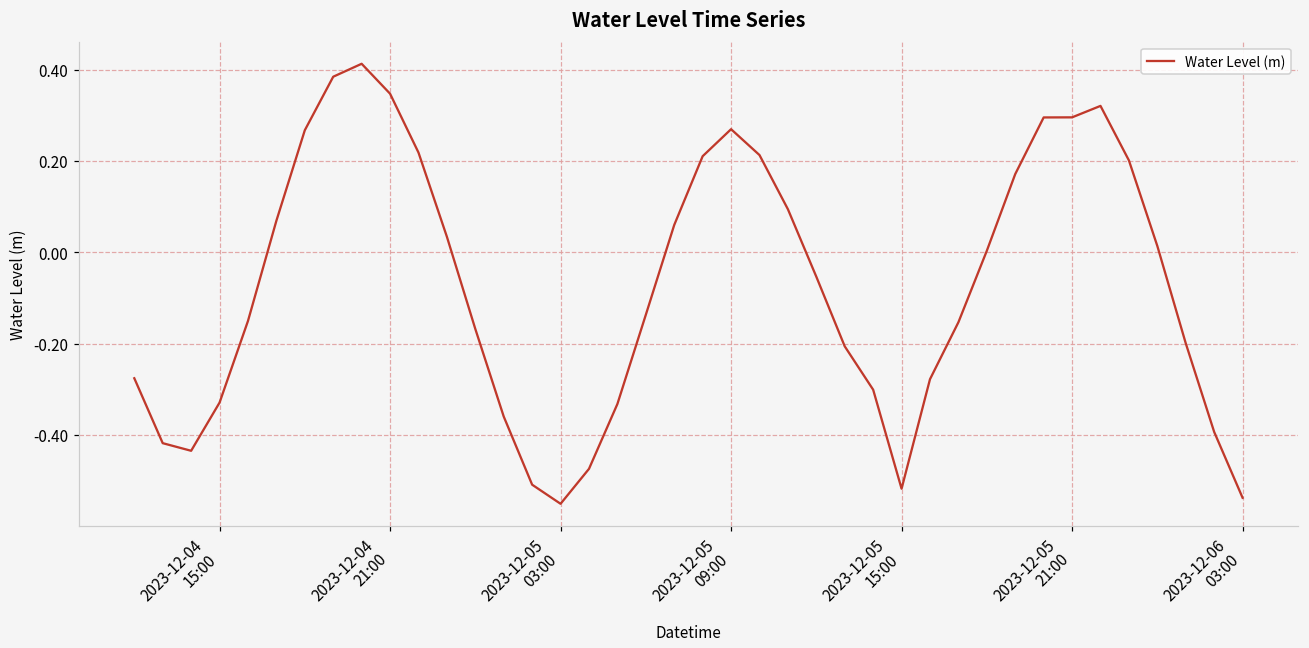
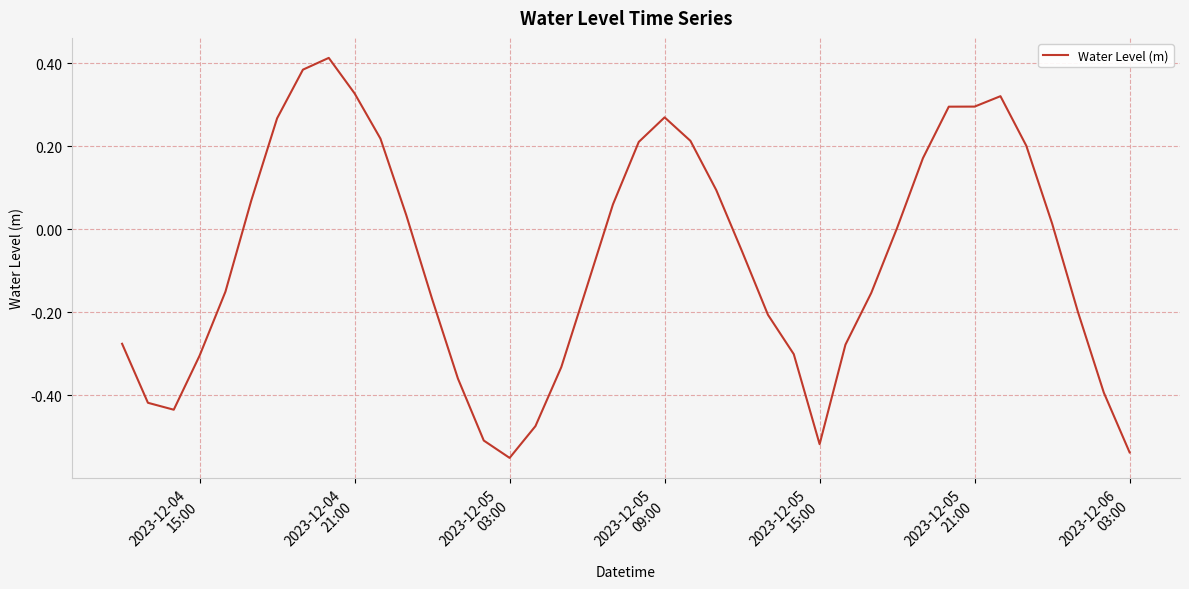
  {
-   "2023-12-04 15:00": -0.33,
-   "2023-12-04 21:00": 0.35,
+   "2023-12-04 15:00": -0.30,
+   "2023-12-04 21:00": 0.33,
    "2023-12-05 03:00": -0.55,
    "2023-12-05 09:00": 0.27,
    "2023-12-05 15:00": -0.52,
    "2023-12-05 21:00": 0.30,
    "2023-12-06 03:00": -0.54
  }
